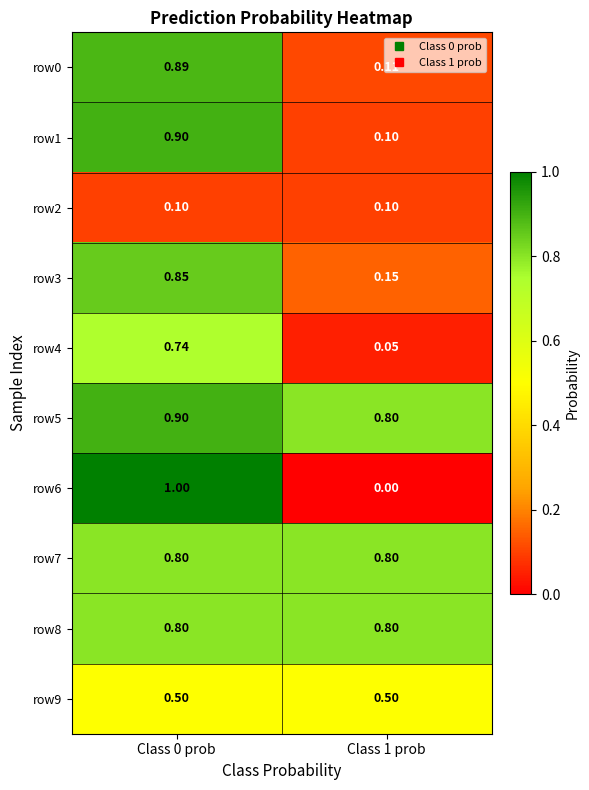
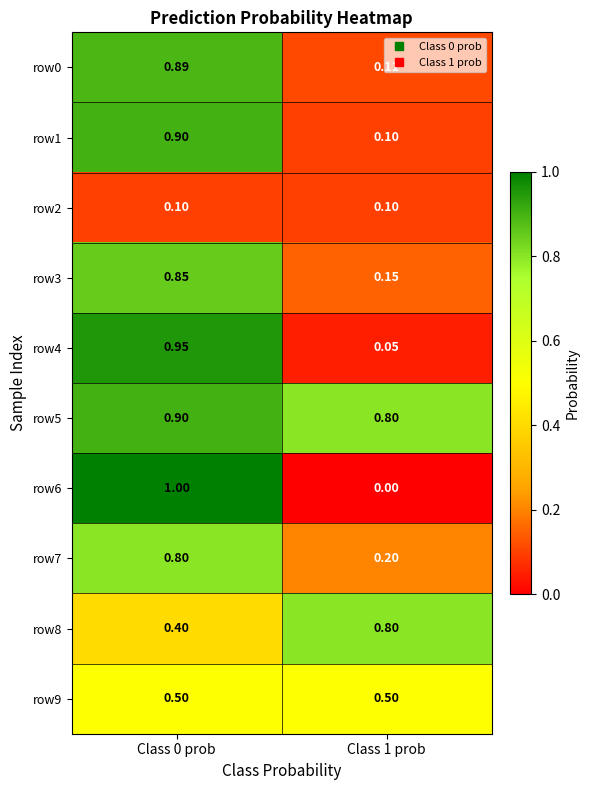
  {
    "row0": {
      "Class 0 prob": 0.89
    },
    "row1": {
      "Class 0 prob": 0.90,
      "Class 1 prob": 0.10
    },
    "row2": {
      "Class 0 prob": 0.10,
      "Class 1 prob": 0.10
    },
    "row3": {
      "Class 0 prob": 0.85,
      "Class 1 prob": 0.15
    },
    "row4": {
-     "Class 0 prob": 0.74,
+     "Class 0 prob": 0.95,
      "Class 1 prob": 0.05
    },
    "row5": {
      "Class 0 prob": 0.90,
      "Class 1 prob": 0.80
    },
    "row6": {
      "Class 0 prob": 1.00,
      "Class 1 prob": 0.00
    },
    "row7": {
      "Class 0 prob": 0.80,
-     "Class 1 prob": 0.80
+     "Class 1 prob": 0.20
    },
    "row8": {
-     "Class 0 prob": 0.80,
+     "Class 0 prob": 0.40,
      "Class 1 prob": 0.80
    },
    "row9": {
      "Class 0 prob": 0.50,
      "Class 1 prob": 0.50
    }
  }
